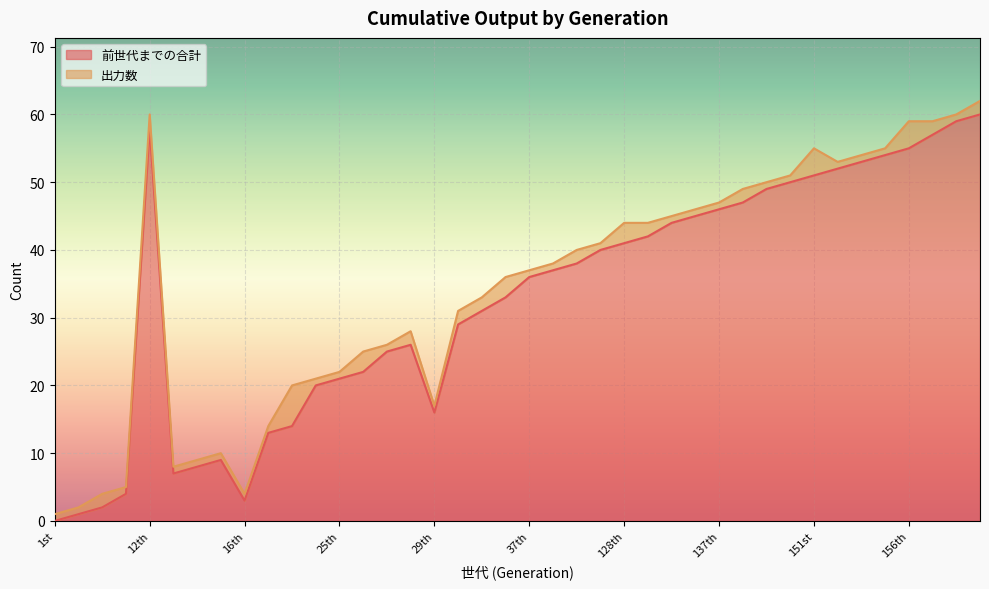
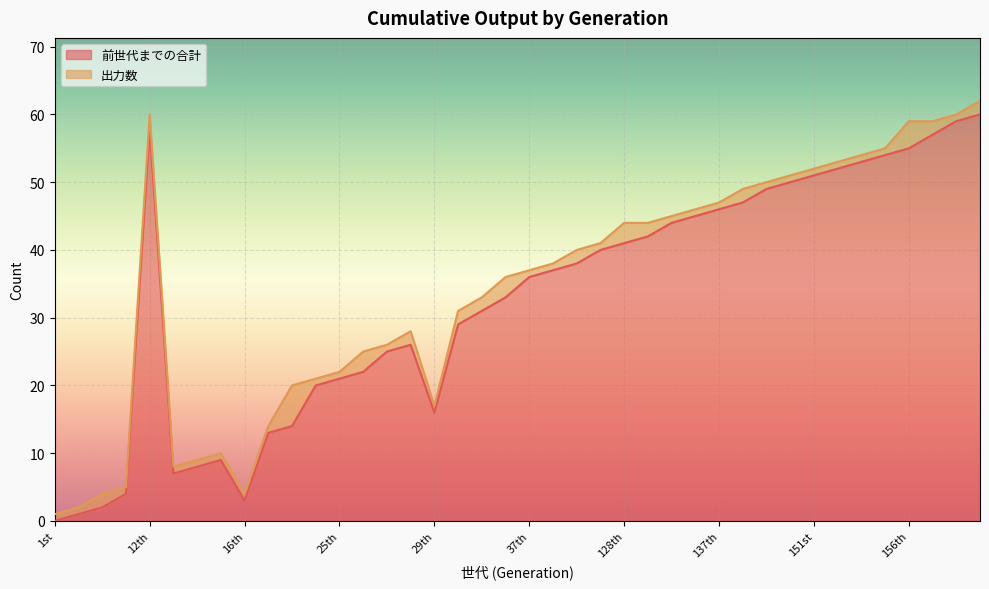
  {
    "前世代までの合計": {
      "1st": 0,
      "12th": 58,
      "16th": 3,
      "25th": 21,
      "29th": 16,
      "37th": 36,
      "128th": 41,
      "137th": 46,
      "151st": 51,
      "156th": 55
    },
    "出力数": {
      "1st": 1,
      "12th": 2,
      "16th": 1,
      "25th": 1,
      "29th": 1,
      "37th": 1,
      "128th": 3,
      "137th": 1,
-     "151st": 4,
+     "151st": 1,
      "156th": 4
    }
  }
